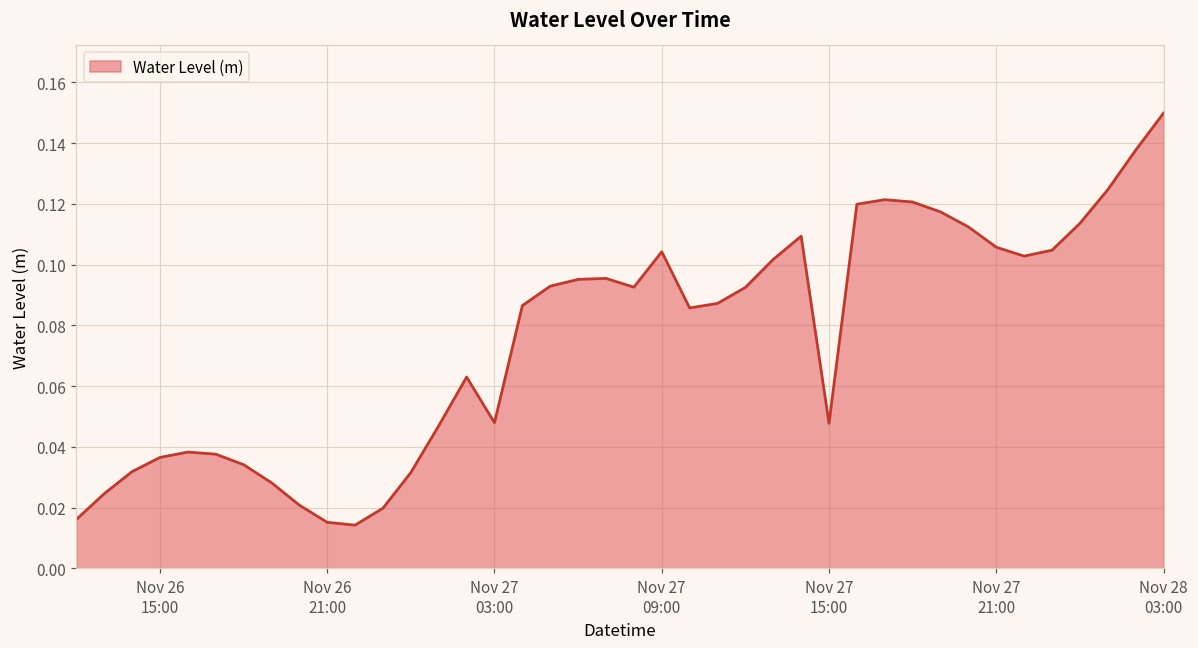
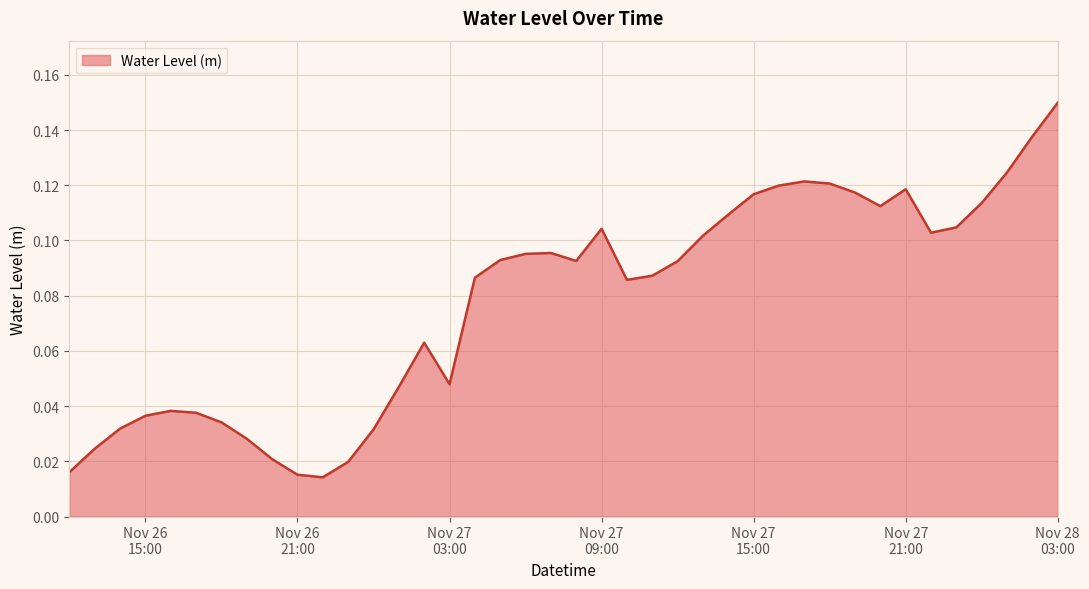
  {
    "Nov 26 15:00": 0.036,
    "Nov 26 21:00": 0.015,
    "Nov 27 03:00": 0.048,
    "Nov 27 09:00": 0.104,
-   "Nov 27 15:00": 0.048,
-   "Nov 27 21:00": 0.106,
+   "Nov 27 15:00": 0.117,
+   "Nov 27 21:00": 0.119,
    "Nov 28 03:00": 0.150
  }
